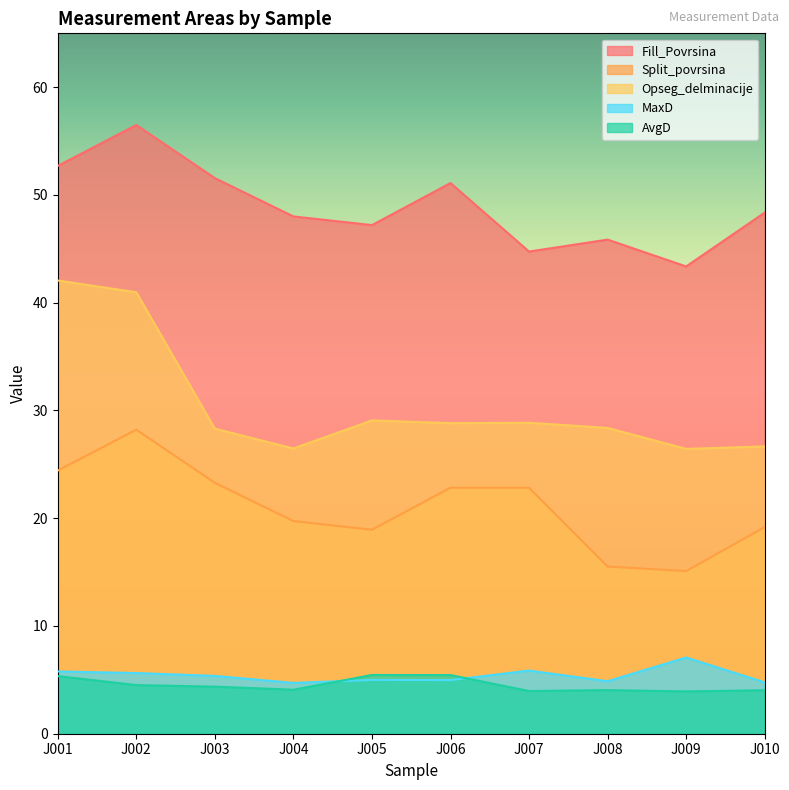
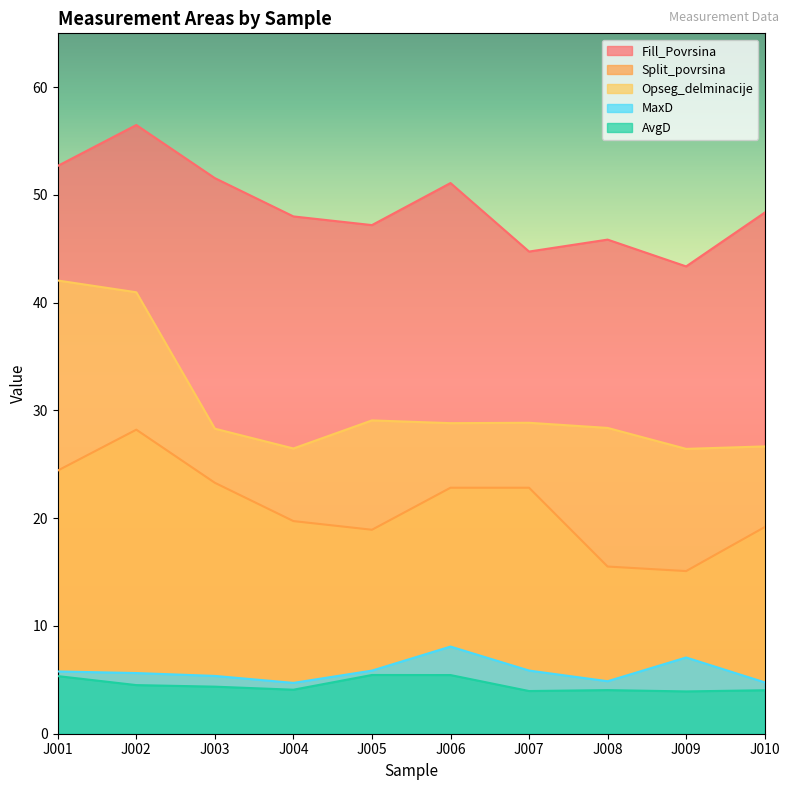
  {
    "Fill_Povrsina": {
      "J001": 52.7,
      "J002": 56.5,
      "J003": 51.6,
      "J004": 48.0,
      "J005": 47.2,
      "J006": 51.1,
      "J007": 44.7,
      "J008": 45.9,
      "J009": 43.4,
      "J010": 48.4
    },
    "MaxD": {
      "J001": 5.8,
      "J002": 5.6,
      "J003": 5.4,
      "J004": 4.7,
-     "J005": 5.0,
-     "J006": 5.0,
+     "J005": 5.9,
+     "J006": 8.1,
      "J007": 5.9,
      "J008": 4.9,
      "J009": 7.1,
      "J010": 4.8
    },
    "AvgD": {
      "J001": 5.3,
      "J002": 4.5,
      "J003": 4.4,
      "J004": 4.1,
      "J005": 5.5,
      "J006": 5.4,
      "J007": 4.0,
      "J008": 4.0,
      "J009": 3.9,
      "J010": 4.0
    }
  }
